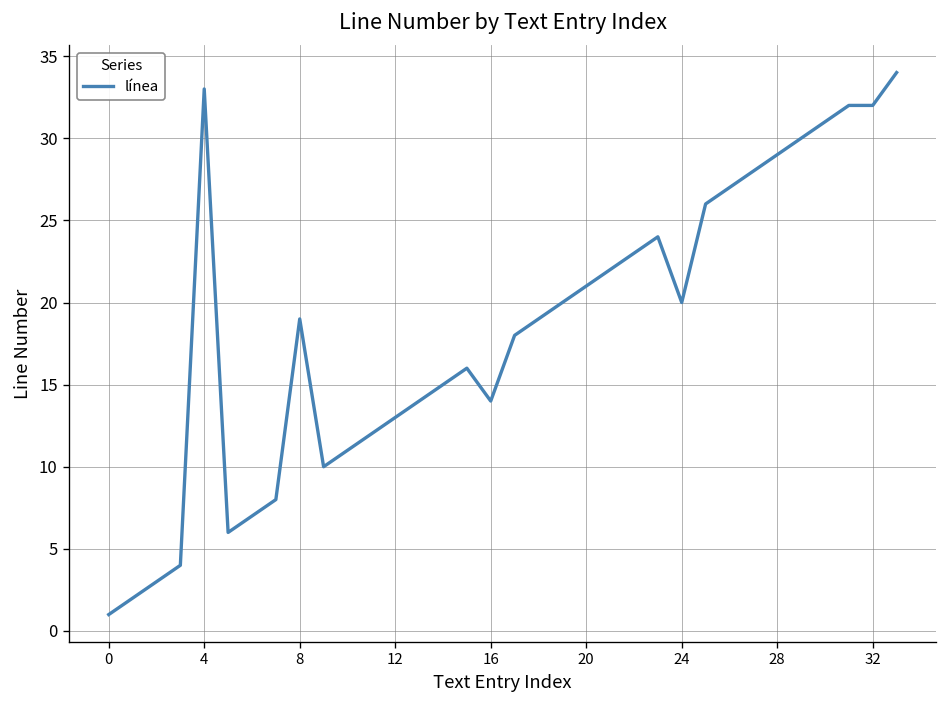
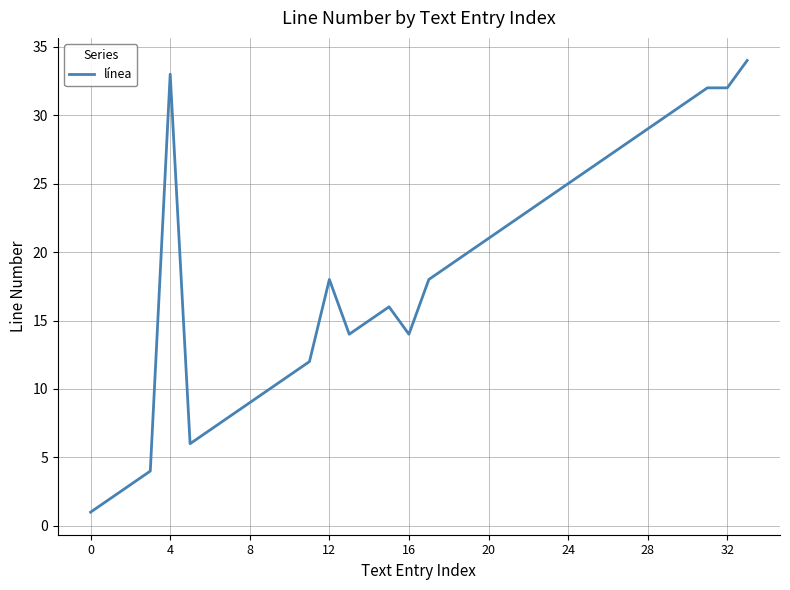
  {
    "0": 1,
    "4": 33,
-   "8": 19,
-   "12": 13,
+   "8": 9,
+   "12": 18,
    "16": 14,
    "20": 21,
-   "24": 20,
+   "24": 25,
    "28": 29,
    "32": 32
  }
